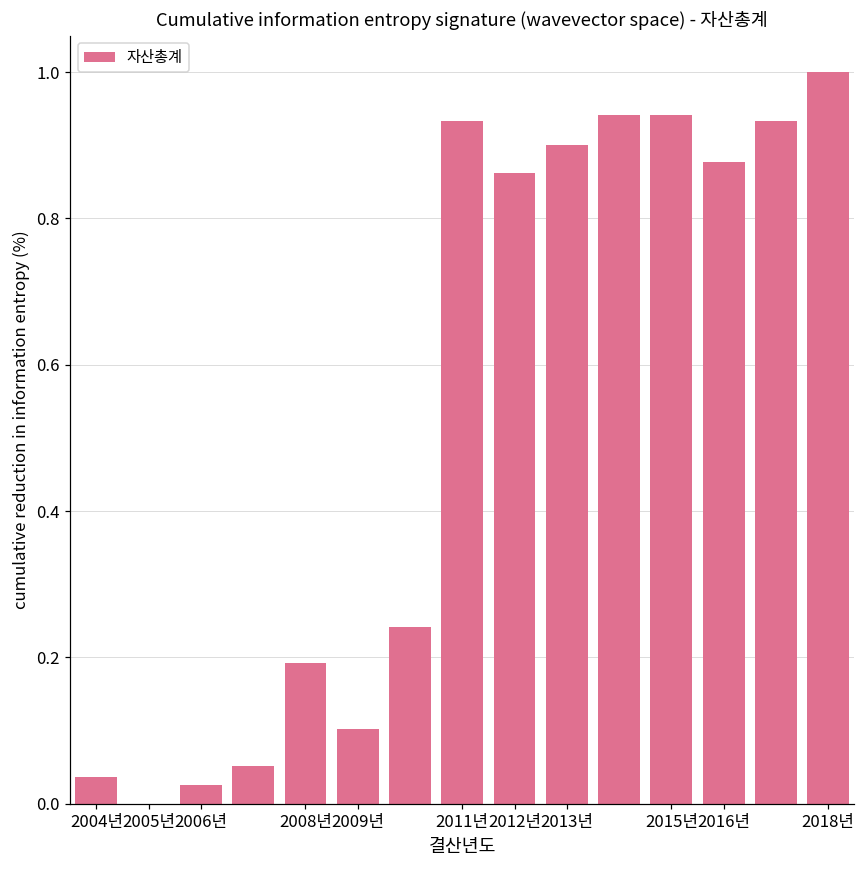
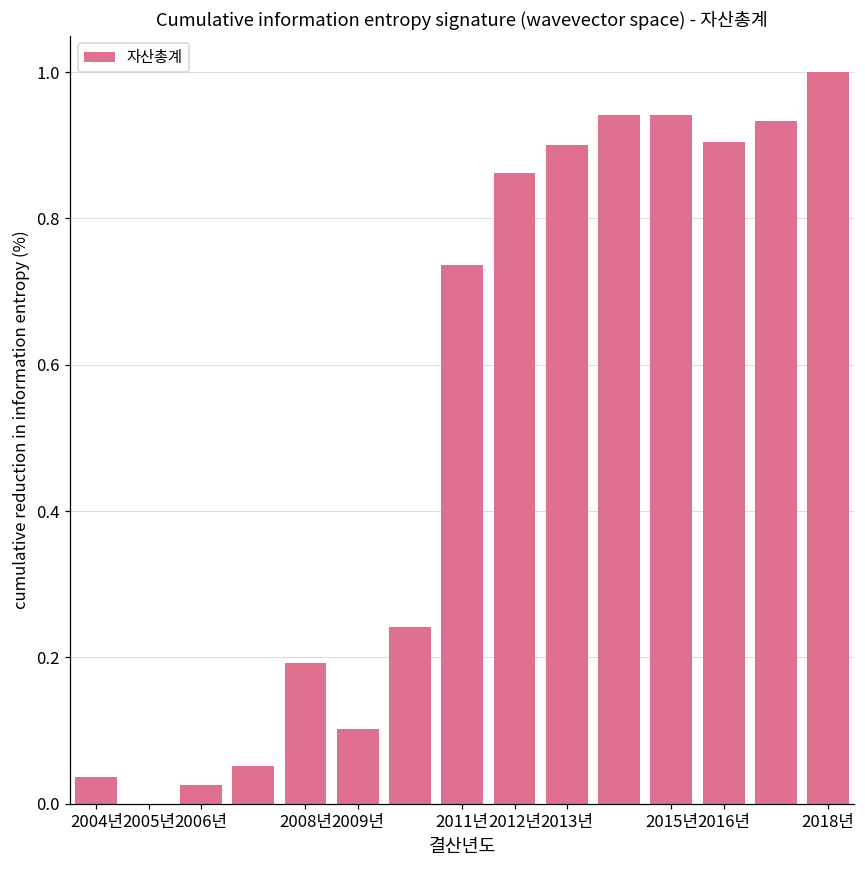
  {
    "2004년": 0.04,
    "2005년": 0.00,
    "2006년": 0.03,
    "2008년": 0.19,
    "2009년": 0.10,
-   "2011년": 0.93,
+   "2011년": 0.74,
    "2012년": 0.86,
    "2013년": 0.90,
    "2015년": 0.94,
-   "2016년": 0.88,
+   "2016년": 0.90,
    "2018년": 1.00
  }
